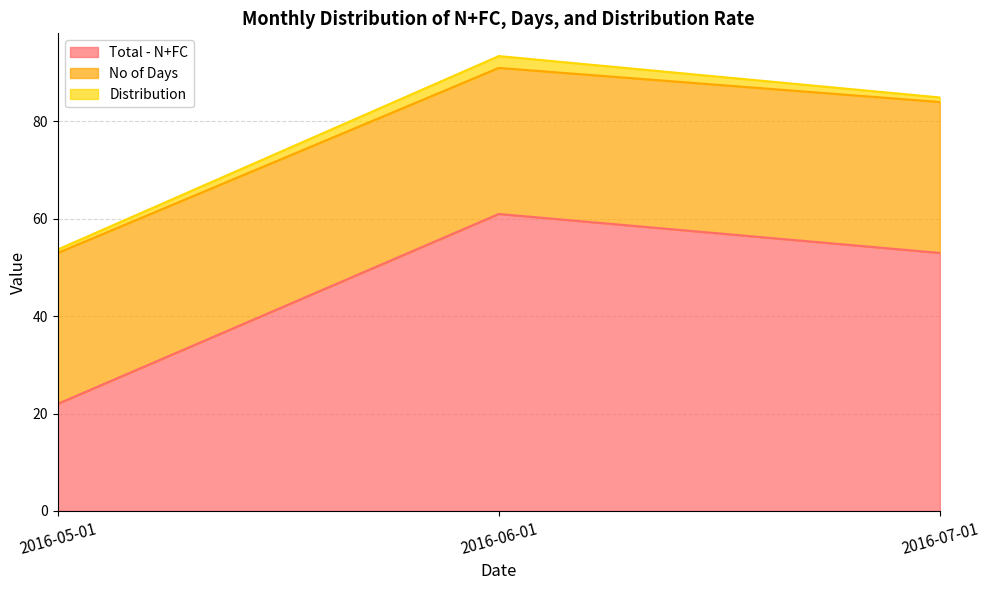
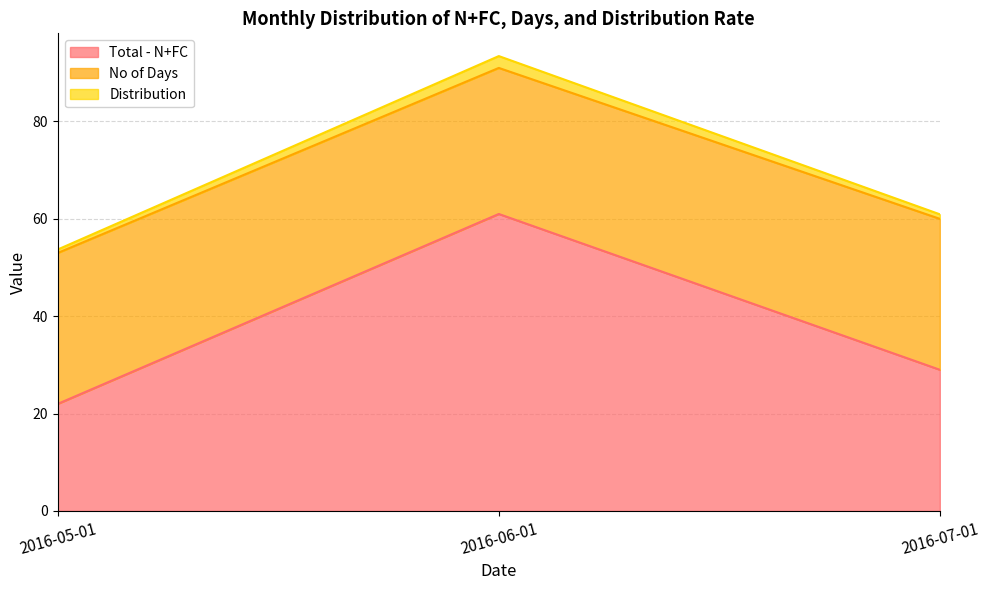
  {
    "Total - N+FC": {
      "2016-05-01": 22,
      "2016-06-01": 61,
-     "2016-07-01": 53
+     "2016-07-01": 29
    }
  }
